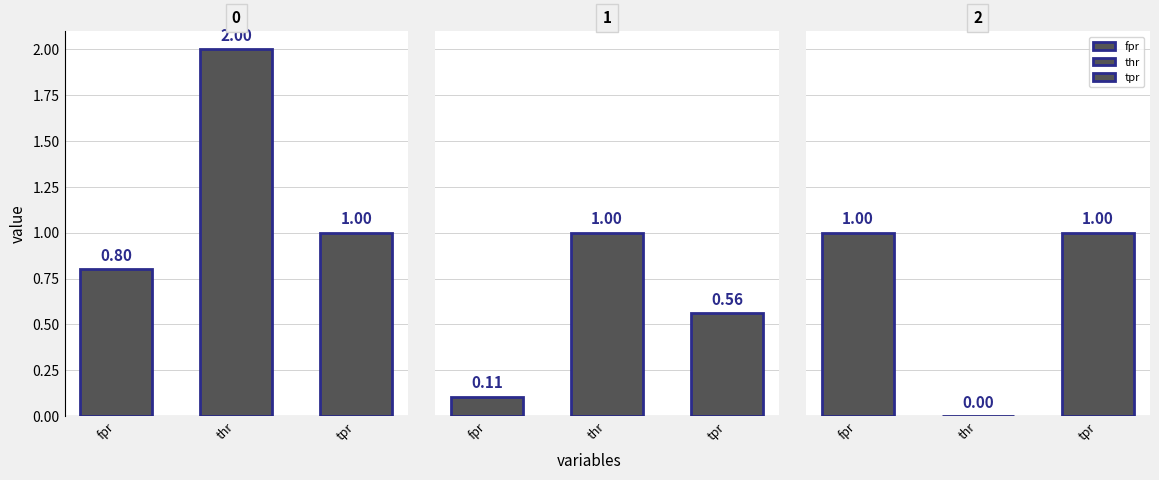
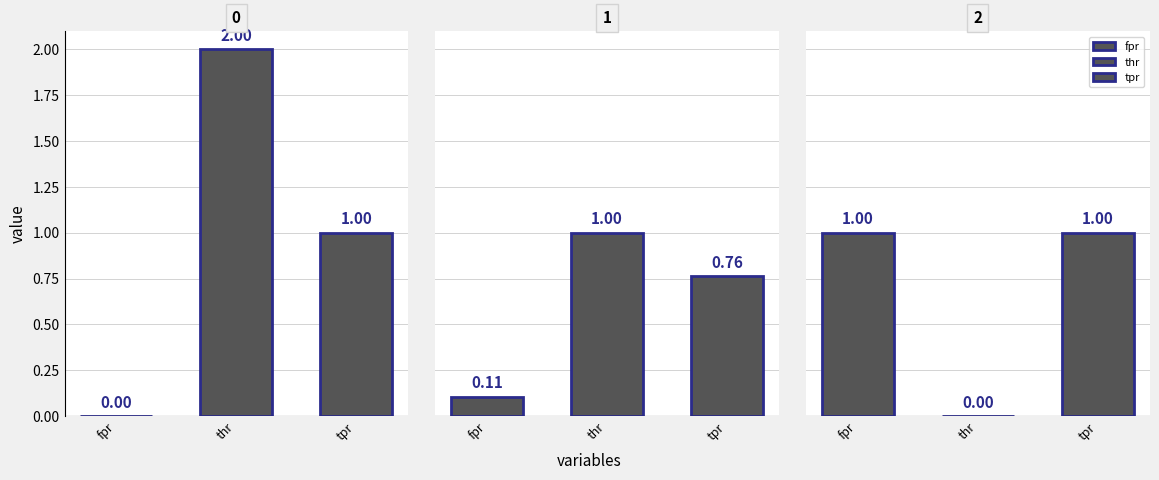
  {
    "0": {
-     "fpr": 0.80,
+     "fpr": 0.00,
      "thr": 2.00,
      "tpr": 1.00
    },
    "1": {
      "fpr": 0.11,
      "thr": 1.00,
-     "tpr": 0.56
+     "tpr": 0.76
    },
    "2": {
      "fpr": 1.00,
      "thr": 0.00,
      "tpr": 1.00
    }
  }
